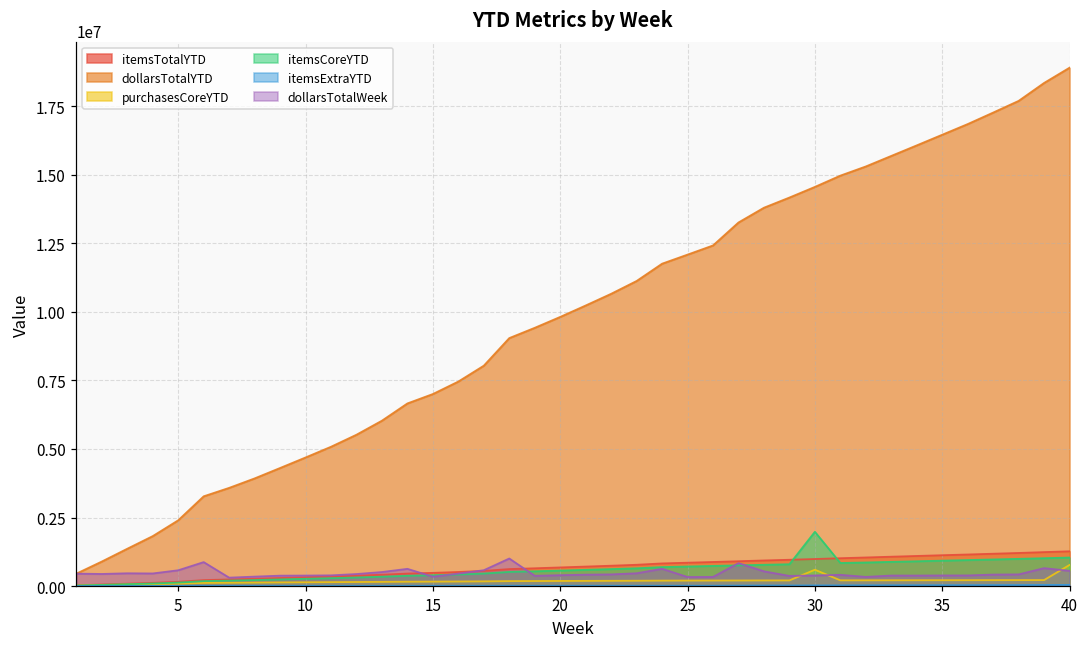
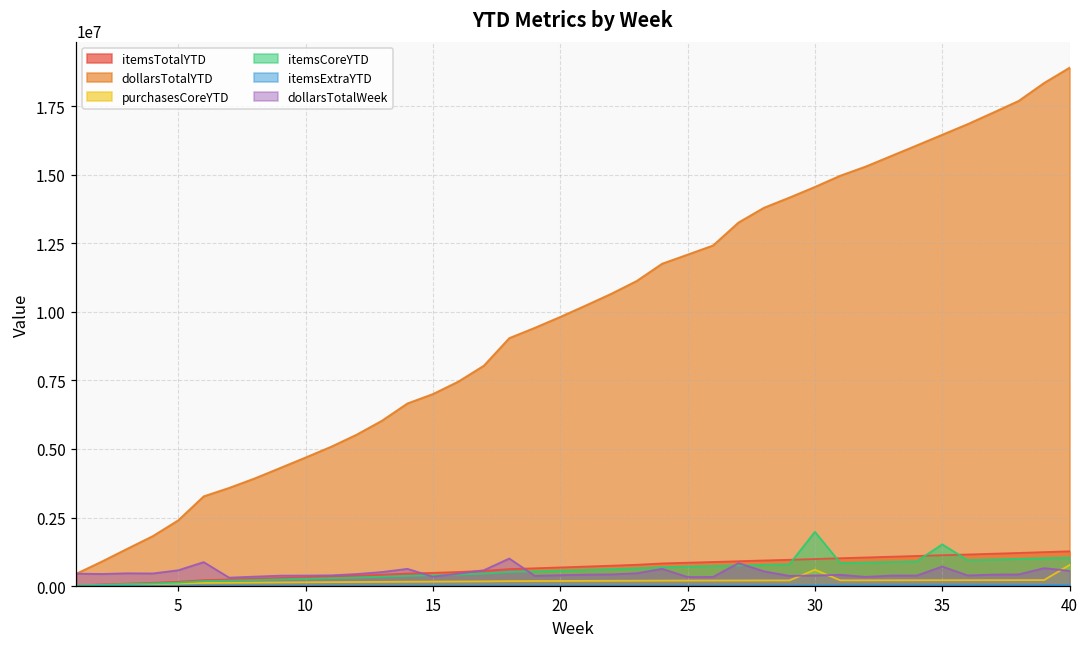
  {
    "purchasesCoreYTD": {
      "10": 100000,
      "15": 200000,
      "20": 200000,
      "25": 200000,
      "30": 600000,
      "35": 200000,
      "40": 800000
    },
    "itemsCoreYTD": {
      "20": 600000,
      "25": 700000,
      "30": 2000000,
-     "35": 900000,
+     "35": 1500000,
      "40": 1000000
    },
    "itemsExtraYTD": {
      "10": 0,
      "15": 0,
      "20": 0,
      "25": 0,
      "30": 0,
      "35": 0,
      "40": 0
    },
    "dollarsTotalWeek": {
      "5": 600000,
      "20": 400000,
      "25": 300000,
      "30": 400000,
-     "35": 400000,
+     "35": 700000,
      "40": 600000
    }
  }
